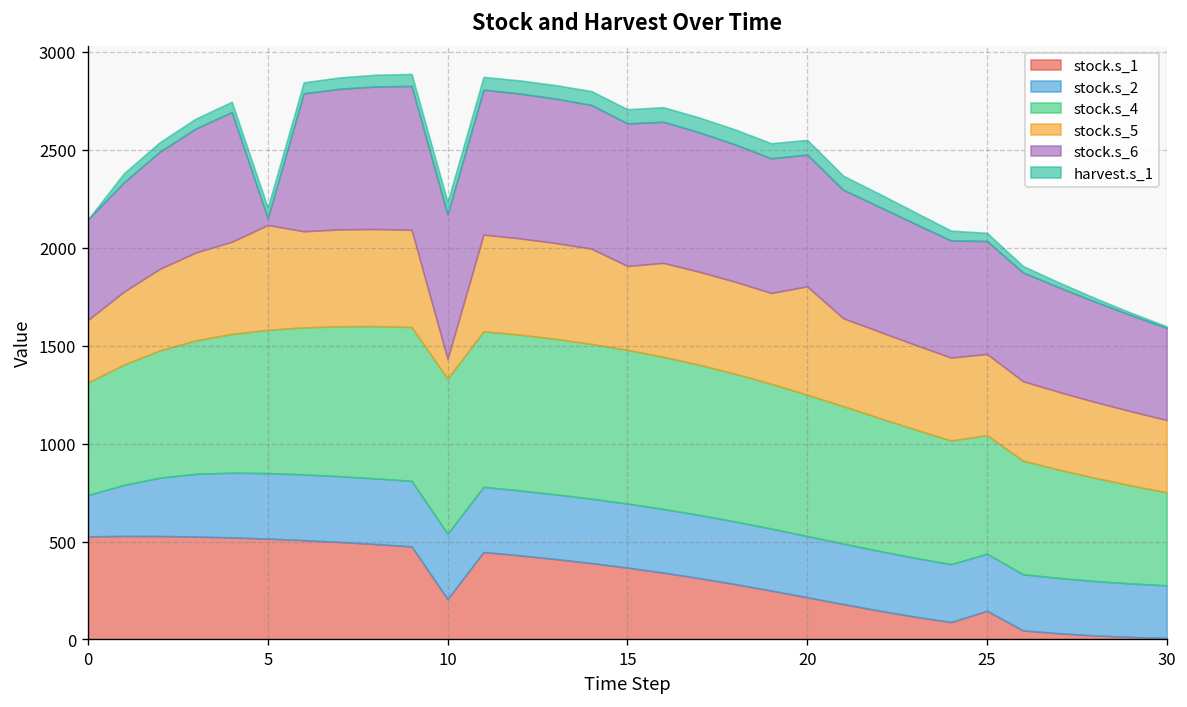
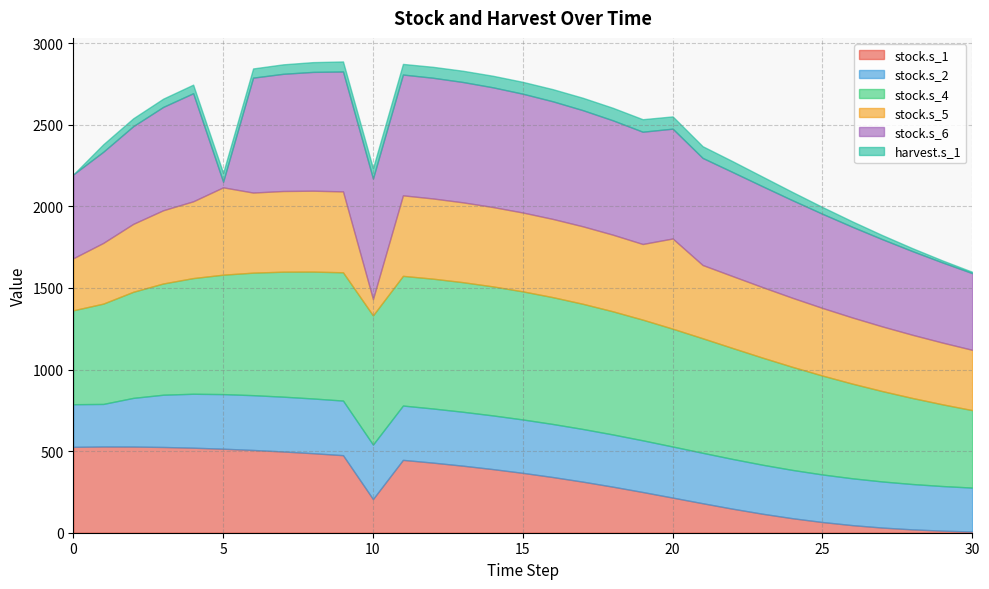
  {
    "stock.s_1": {
      "0": 530,
      "5": 510,
      "10": 210,
      "15": 370,
      "20": 220,
-     "25": 150
+     "25": 70
    },
    "stock.s_2": {
-     "0": 210,
+     "0": 260,
      "5": 330,
      "10": 330,
      "15": 330,
      "20": 310,
      "25": 290,
      "30": 270
    },
    "stock.s_5": {
      "0": 320,
      "5": 540,
      "10": 100,
-     "15": 430,
+     "15": 480,
      "20": 550,
      "25": 410,
      "30": 370
    },
    "stock.s_6": {
      "5": 30,
      "10": 740,
      "15": 730,
      "20": 670,
      "25": 580
    }
  }
